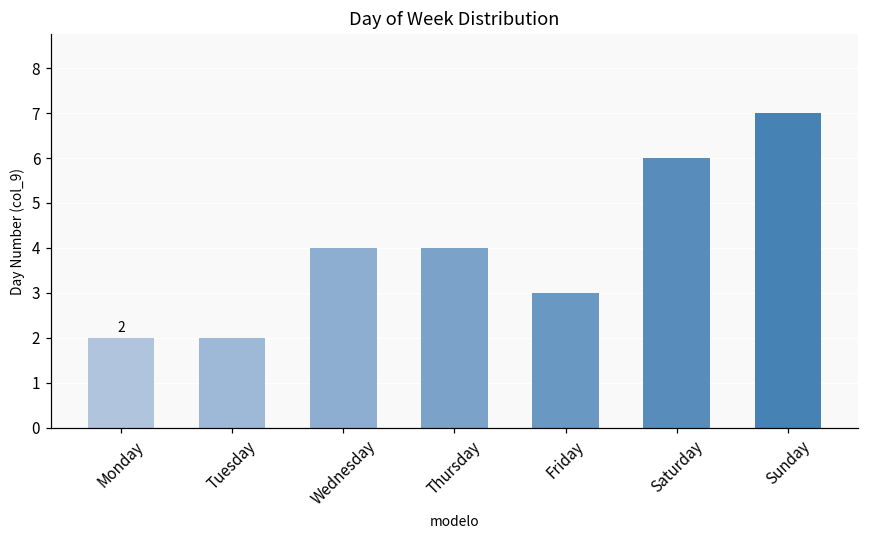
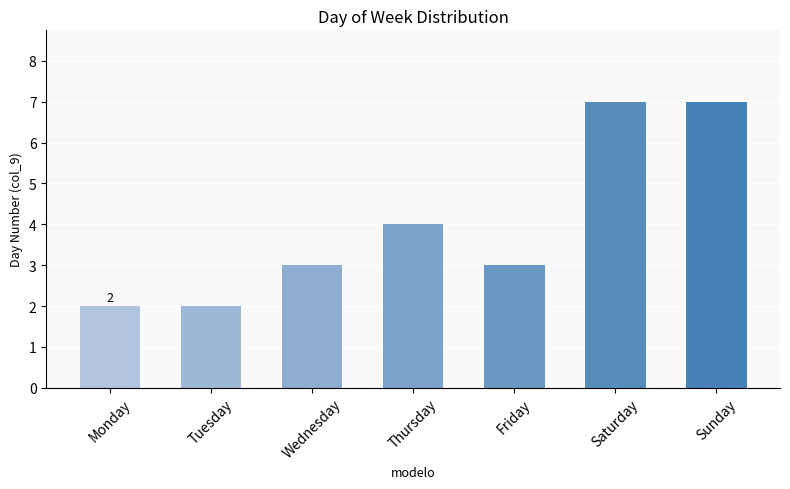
  {
    "Tuesday": 2,
-   "Wednesday": 4,
+   "Wednesday": 3,
    "Thursday": 4,
    "Friday": 3,
-   "Saturday": 6,
+   "Saturday": 7,
    "Sunday": 7
  }
